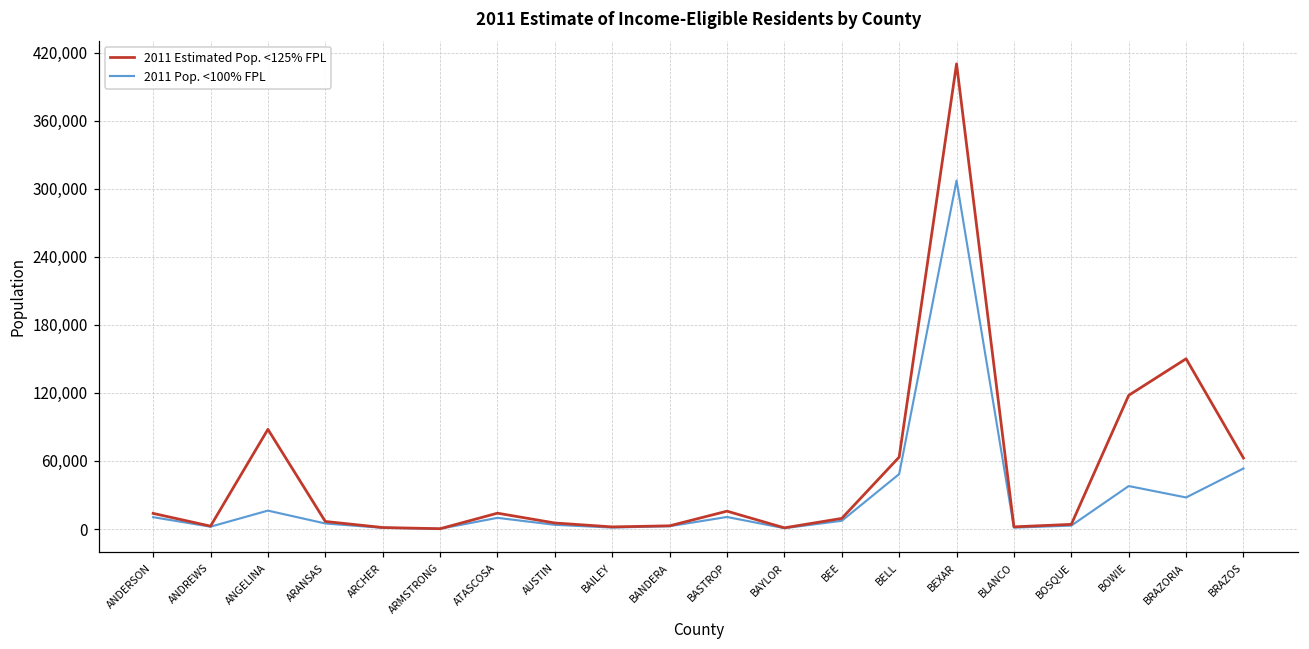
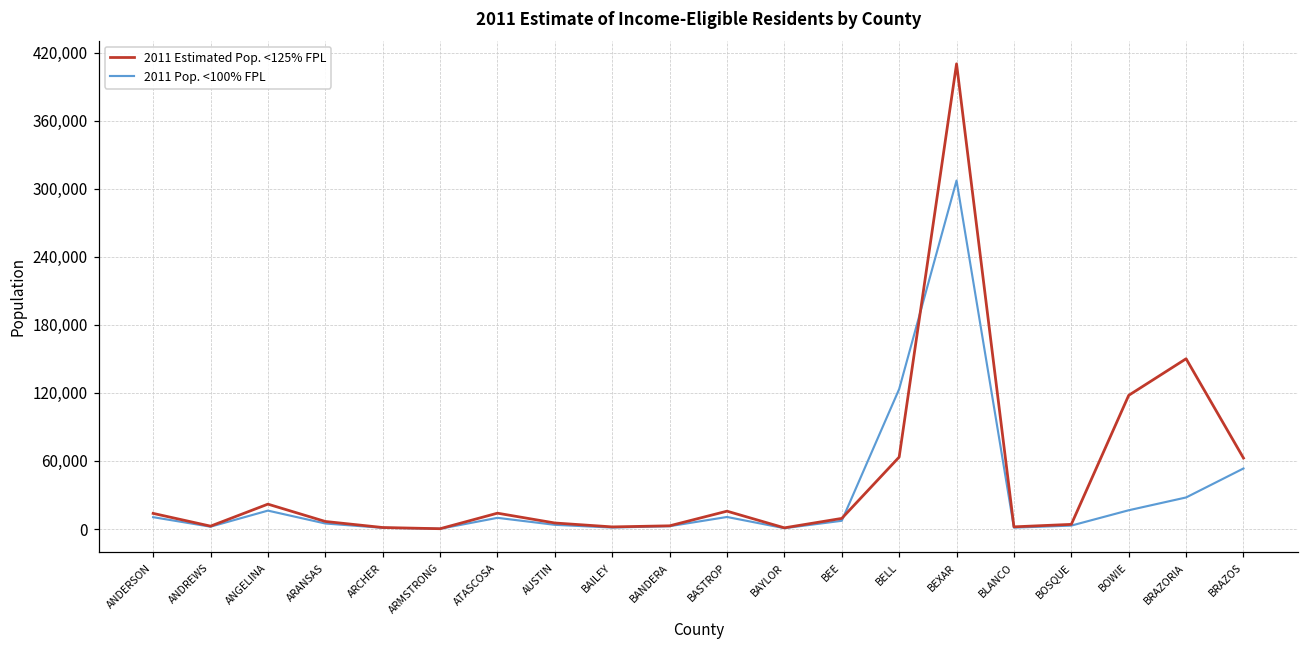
  {
    "2011 Estimated Pop. <125% FPL": {
      "ANDERSON": "14,000",
-     "ANGELINA": "88,000",
+     "ANGELINA": "22,000",
      "ATASCOSA": "14,000",
      "BASTROP": "16,000",
      "BELL": "63,000",
      "BEXAR": "410,000",
      "BOWIE": "118,000",
      "BRAZORIA": "150,000",
      "BRAZOS": "63,000"
    },
    "2011 Pop. <100% FPL": {
      "ANDERSON": "10,000",
      "ANGELINA": "16,000",
      "ATASCOSA": "10,000",
      "BASTROP": "11,000",
-     "BELL": "48,000",
+     "BELL": "123,000",
      "BEXAR": "307,000",
-     "BOWIE": "38,000",
+     "BOWIE": "17,000",
      "BRAZORIA": "28,000",
      "BRAZOS": "53,000"
    }
  }
